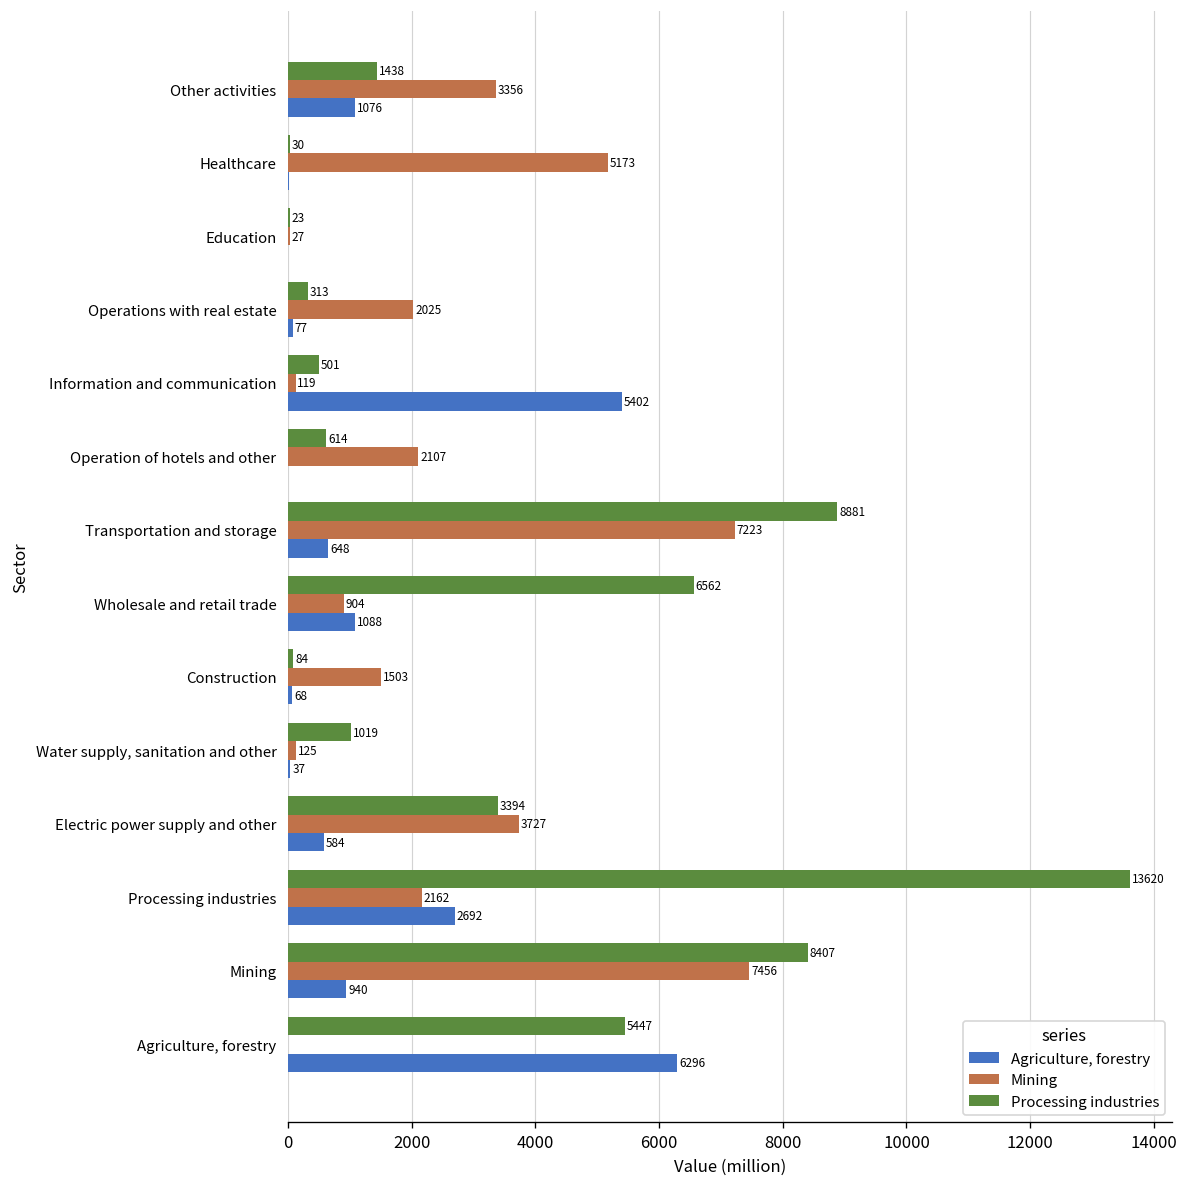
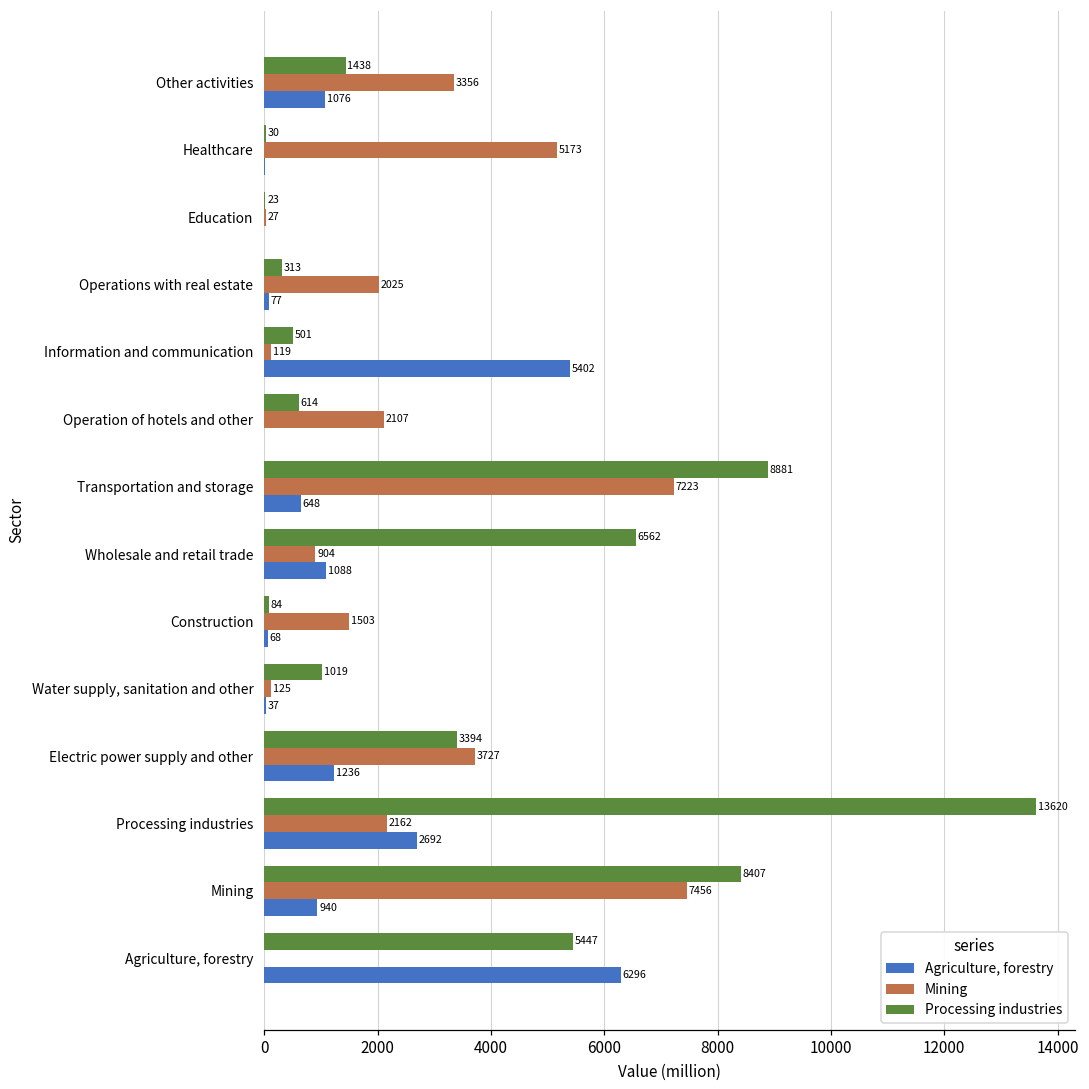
  {
    "Agriculture, forestry": {
      "Other activities": 1076,
      "Operations with real estate": 77,
      "Information and communication": 5402,
      "Transportation and storage": 648,
      "Wholesale and retail trade": 1088,
      "Construction": 68,
      "Water supply, sanitation and other": 37,
-     "Electric power supply and other": 584,
+     "Electric power supply and other": 1236,
      "Processing industries": 2692,
      "Mining": 940,
      "Agriculture, forestry": 6296
    },
    "Mining": {
      "Other activities": 3356,
      "Healthcare": 5173,
      "Education": 27,
      "Operations with real estate": 2025,
      "Information and communication": 119,
      "Operation of hotels and other": 2107,
      "Transportation and storage": 7223,
      "Wholesale and retail trade": 904,
      "Construction": 1503,
      "Water supply, sanitation and other": 125,
      "Electric power supply and other": 3727,
      "Processing industries": 2162,
      "Mining": 7456
    },
    "Processing industries": {
      "Other activities": 1438,
      "Healthcare": 30,
      "Education": 23,
      "Operations with real estate": 313,
      "Information and communication": 501,
      "Operation of hotels and other": 614,
      "Transportation and storage": 8881,
      "Wholesale and retail trade": 6562,
      "Construction": 84,
      "Water supply, sanitation and other": 1019,
      "Electric power supply and other": 3394,
      "Processing industries": 13620,
      "Mining": 8407,
      "Agriculture, forestry": 5447
    }
  }
